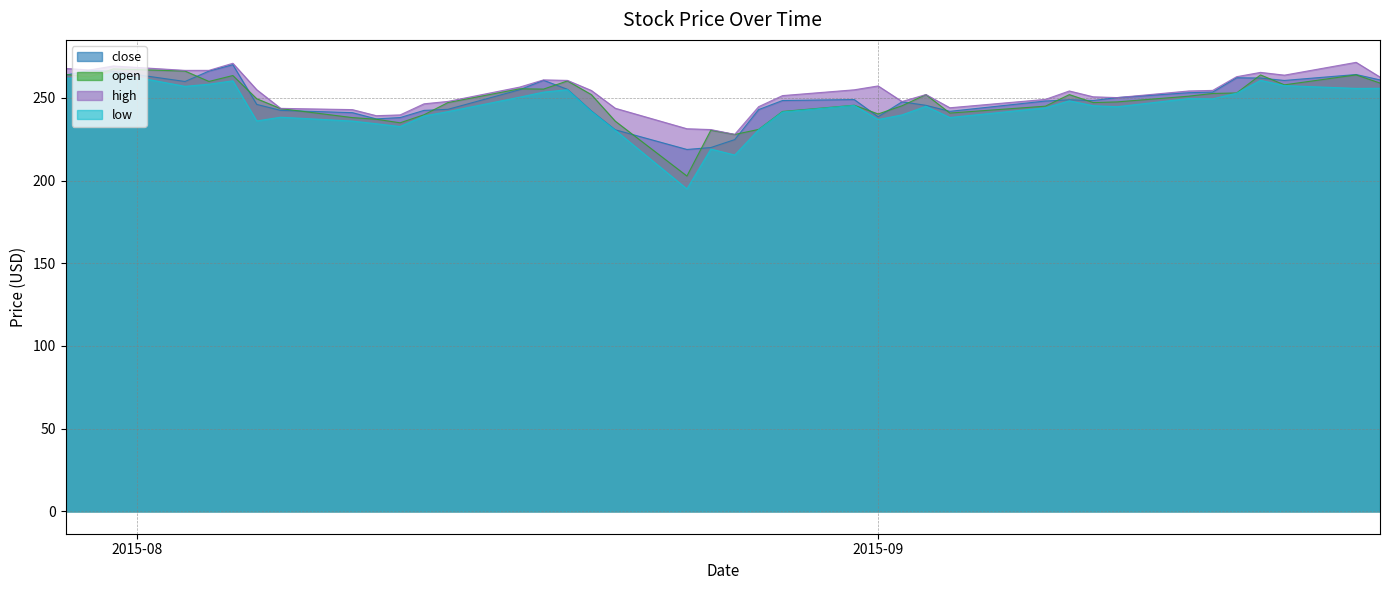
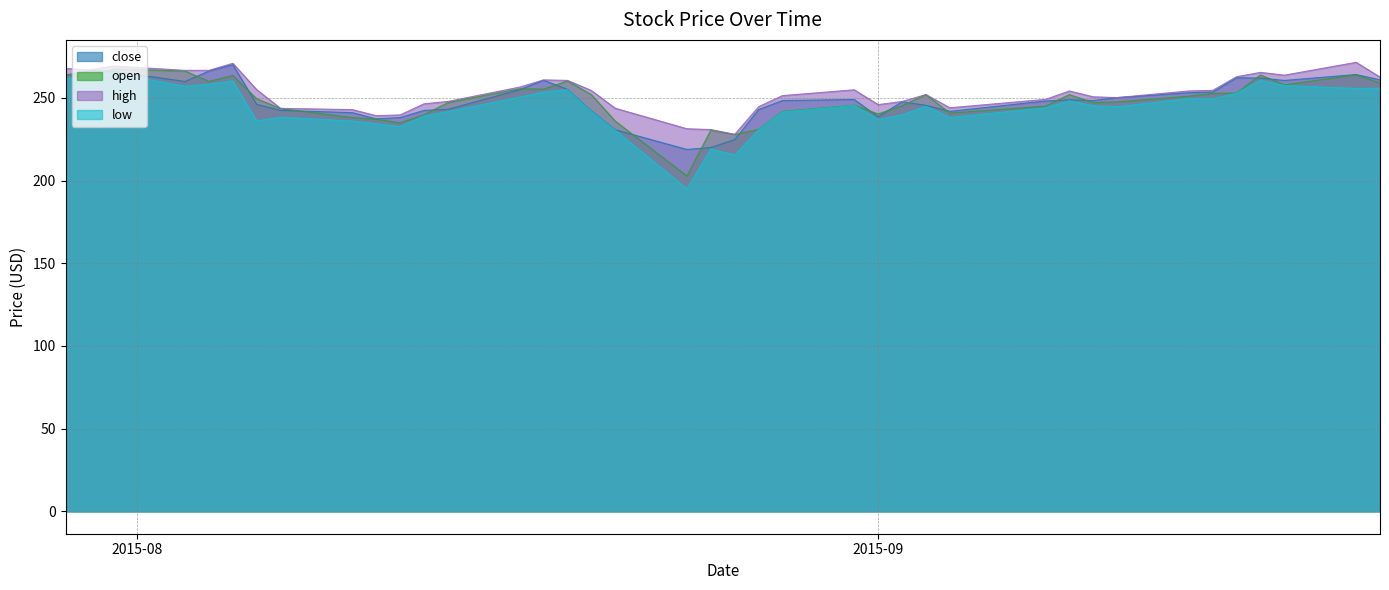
  {
    "close": {
      "2015-09": 239
    },
    "open": {
      "2015-09": 240
    },
    "high": {
-     "2015-09": 257
+     "2015-09": 246
    },
    "low": {
      "2015-09": 237
    }
  }
